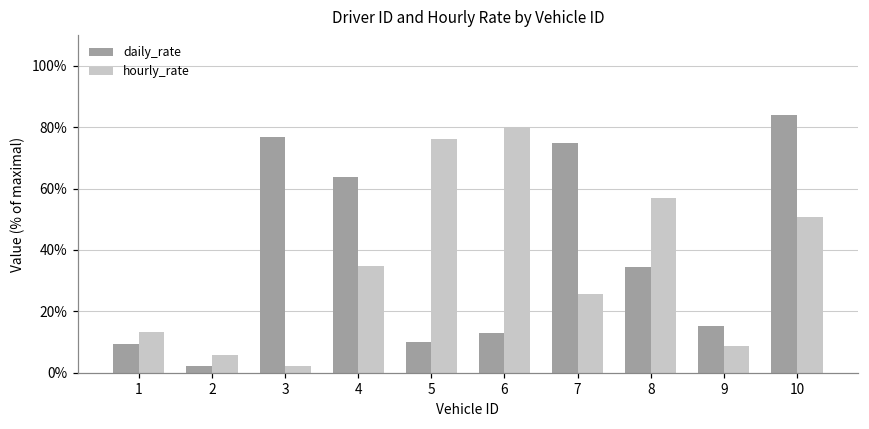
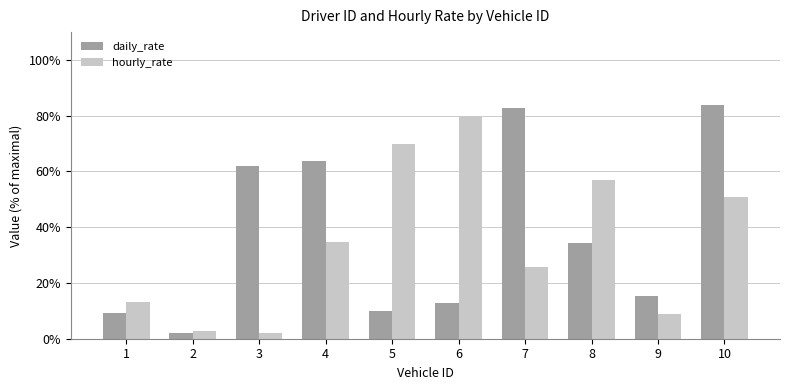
  {
    "daily_rate": {
      "1": "9%",
      "2": "2%",
-     "3": "77%",
+     "3": "62%",
      "4": "64%",
      "5": "10%",
      "6": "13%",
-     "7": "75%",
+     "7": "83%",
      "8": "34%",
      "9": "15%",
      "10": "84%"
    },
    "hourly_rate": {
      "1": "13%",
-     "2": "6%",
+     "2": "3%",
      "3": "2%",
      "4": "35%",
-     "5": "76%",
+     "5": "70%",
      "6": "80%",
      "7": "26%",
      "8": "57%",
      "9": "9%",
      "10": "51%"
    }
  }
